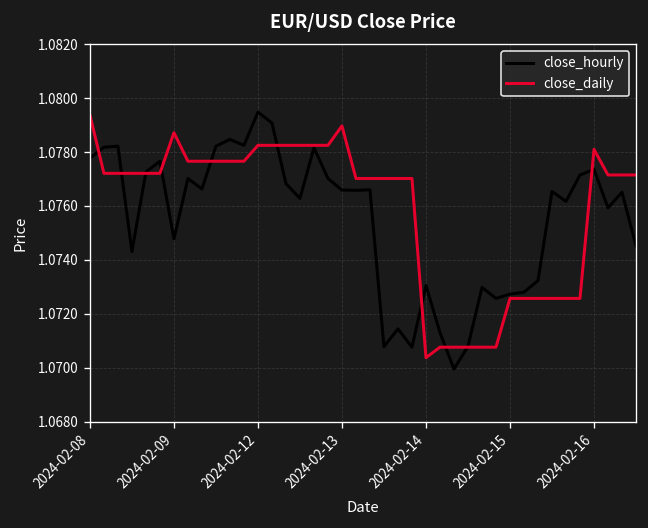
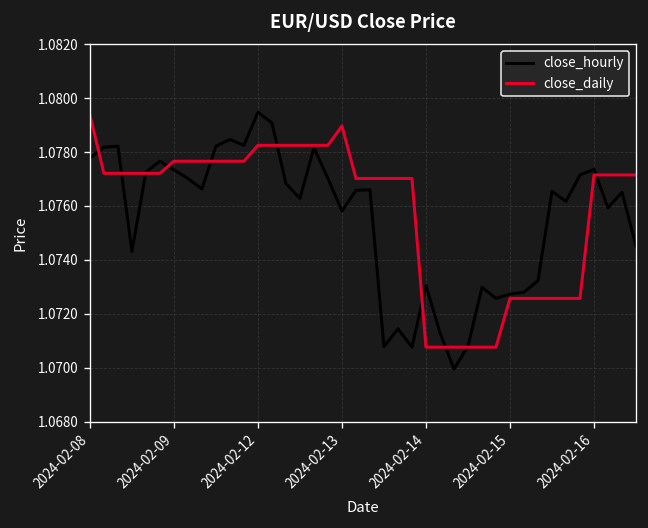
  {
    "close_hourly": {
      "2024-02-08": 1.0778,
-     "2024-02-09": 1.0748,
+     "2024-02-09": 1.0773,
      "2024-02-12": 1.0795,
-     "2024-02-13": 1.0766,
+     "2024-02-13": 1.0758,
      "2024-02-14": 1.0731,
      "2024-02-15": 1.0727,
      "2024-02-16": 1.0774
    },
    "close_daily": {
      "2024-02-08": 1.0794,
-     "2024-02-09": 1.0787,
+     "2024-02-09": 1.0777,
      "2024-02-12": 1.0783,
      "2024-02-13": 1.0790,
-     "2024-02-14": 1.0704,
+     "2024-02-14": 1.0708,
      "2024-02-15": 1.0726,
-     "2024-02-16": 1.0781
+     "2024-02-16": 1.0772
    }
  }
